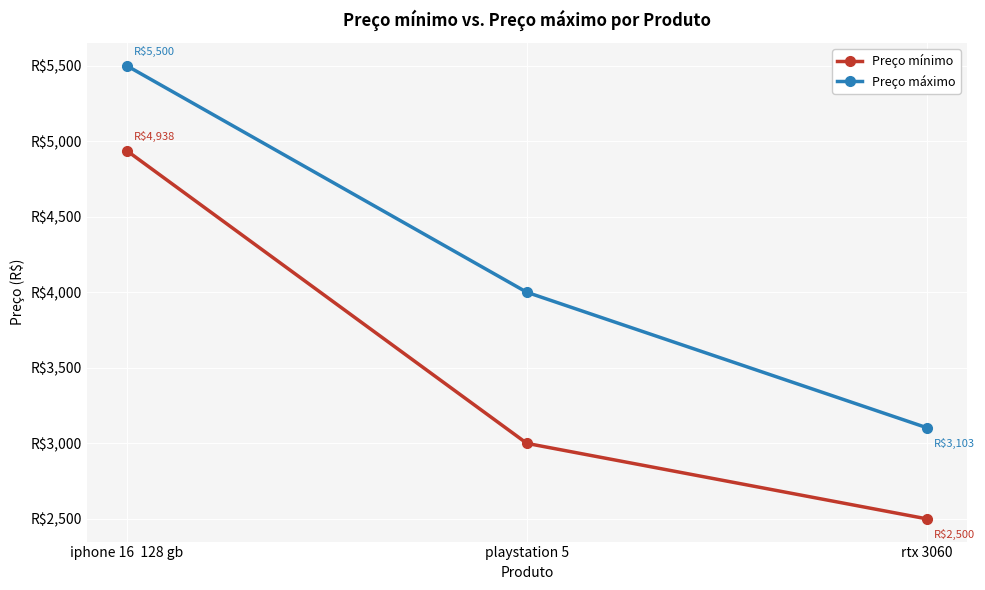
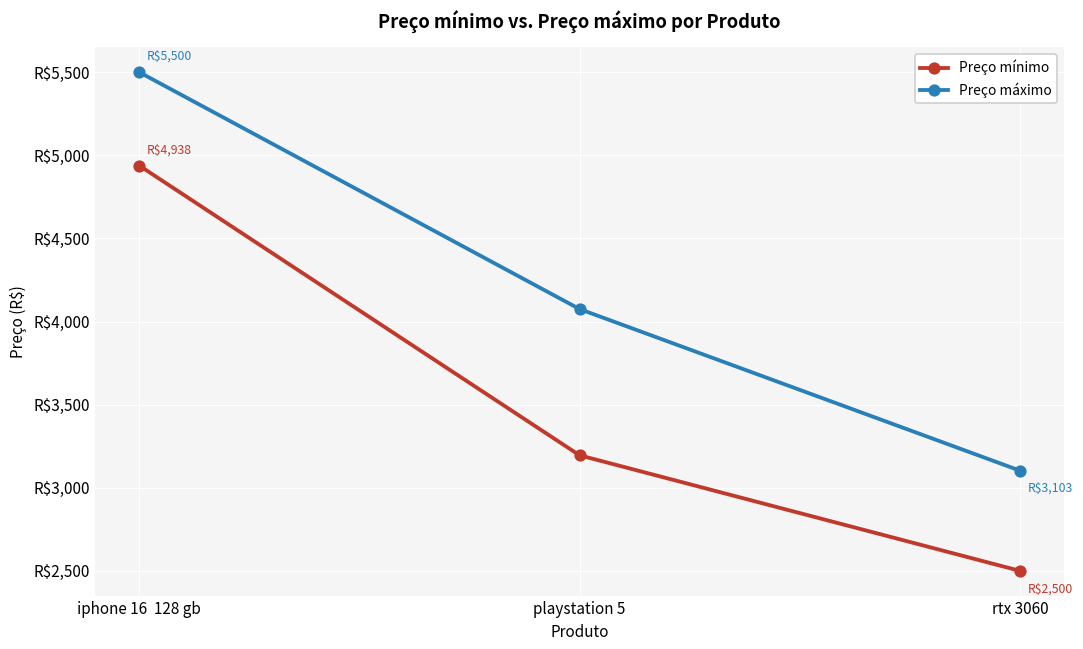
  {
    "Preço mínimo": {
-     "playstation 5": "R$3,000"
+     "playstation 5": "R$3,200"
    },
    "Preço máximo": {
-     "playstation 5": "R$4,000"
+     "playstation 5": "R$4,080"
    }
  }
